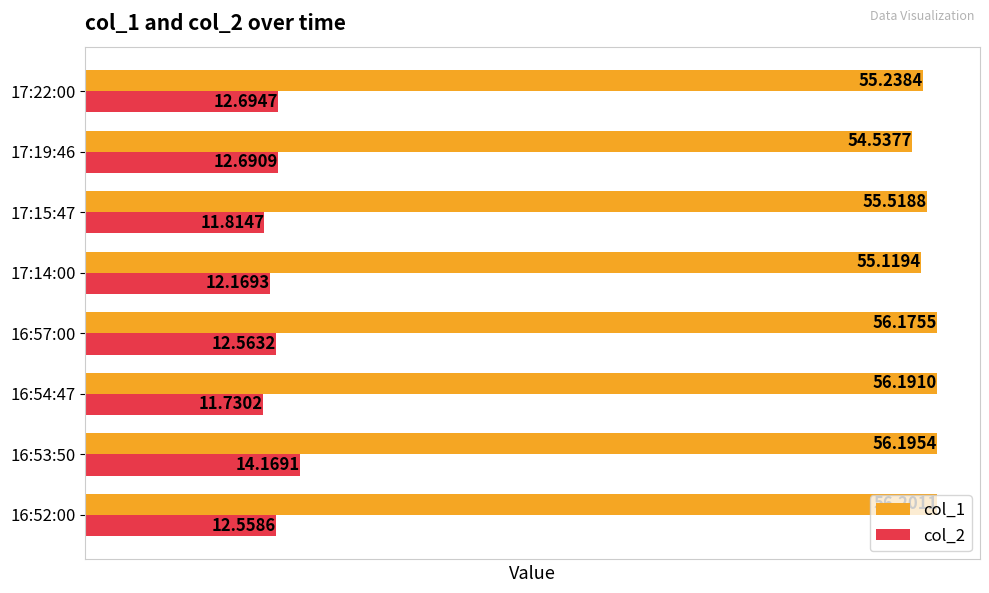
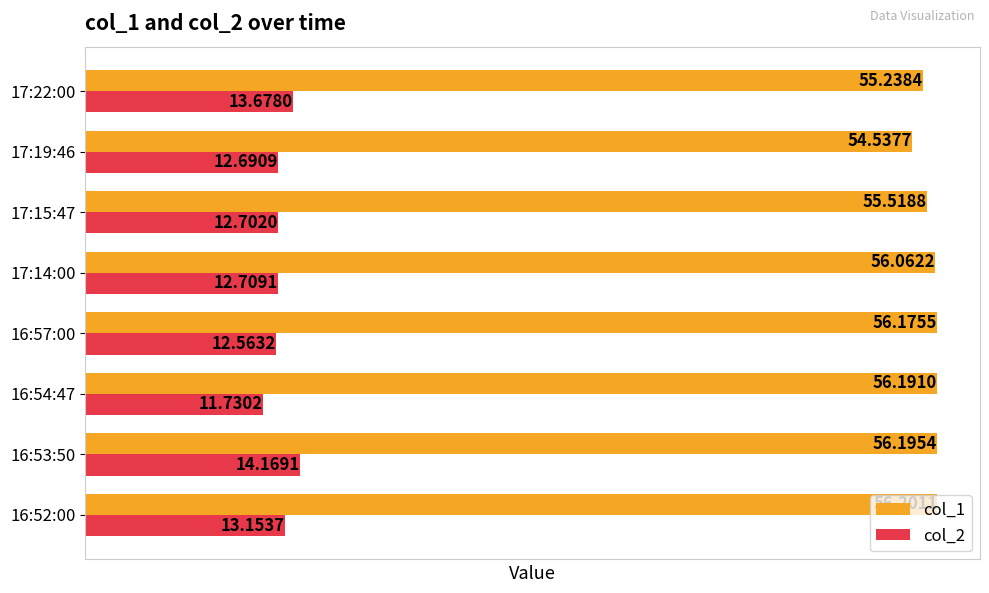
  {
    "col_1": {
      "17:22:00": 55.2384,
      "17:19:46": 54.5377,
      "17:15:47": 55.5188,
-     "17:14:00": 55.1194,
+     "17:14:00": 56.0622,
      "16:57:00": 56.1755,
      "16:54:47": 56.1910,
      "16:53:50": 56.1954
    },
    "col_2": {
-     "17:22:00": 12.6947,
+     "17:22:00": 13.6780,
      "17:19:46": 12.6909,
-     "17:15:47": 11.8147,
-     "17:14:00": 12.1693,
+     "17:15:47": 12.7020,
+     "17:14:00": 12.7091,
      "16:57:00": 12.5632,
      "16:54:47": 11.7302,
      "16:53:50": 14.1691,
-     "16:52:00": 12.5586
+     "16:52:00": 13.1537
    }
  }
